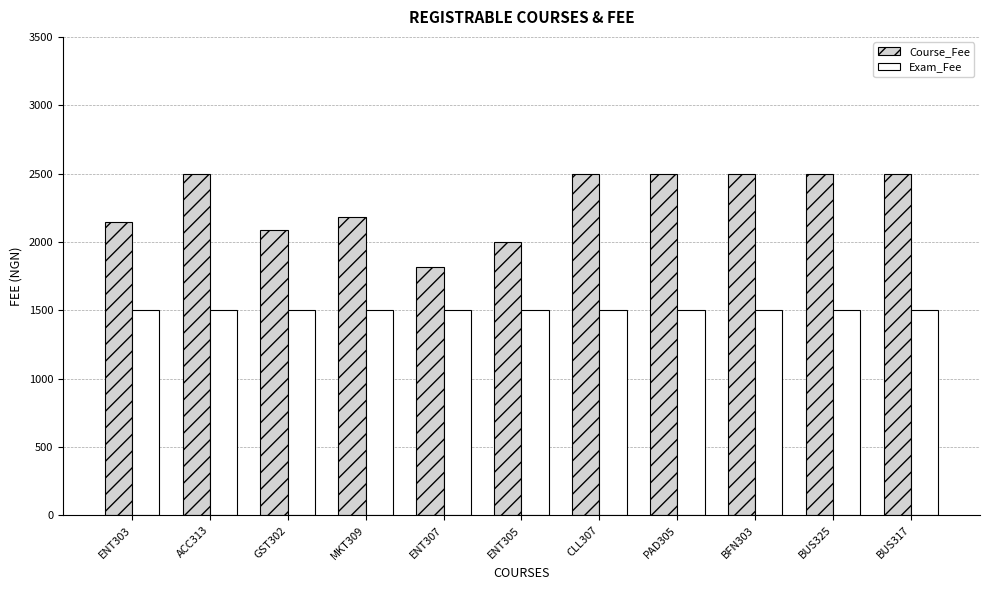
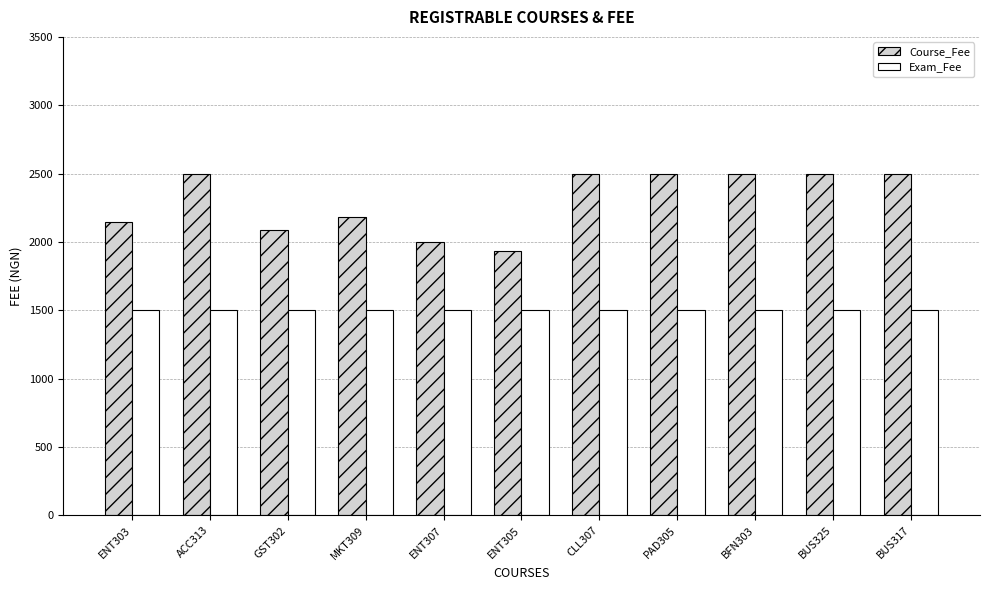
  {
    "Course_Fee": {
      "ENT303": 2150,
      "ACC313": 2500,
      "GST302": 2090,
      "MKT309": 2180,
-     "ENT307": 1820,
-     "ENT305": 2000,
+     "ENT307": 2000,
+     "ENT305": 1940,
      "CLL307": 2500,
      "PAD305": 2500,
      "BFN303": 2500,
      "BUS325": 2500,
      "BUS317": 2500
    },
    "Exam_Fee": {
      "ENT303": 1500,
      "ACC313": 1500,
      "GST302": 1500,
      "MKT309": 1500,
      "ENT307": 1500,
      "ENT305": 1500,
      "CLL307": 1500,
      "PAD305": 1500,
      "BFN303": 1500,
      "BUS325": 1500,
      "BUS317": 1500
    }
  }
